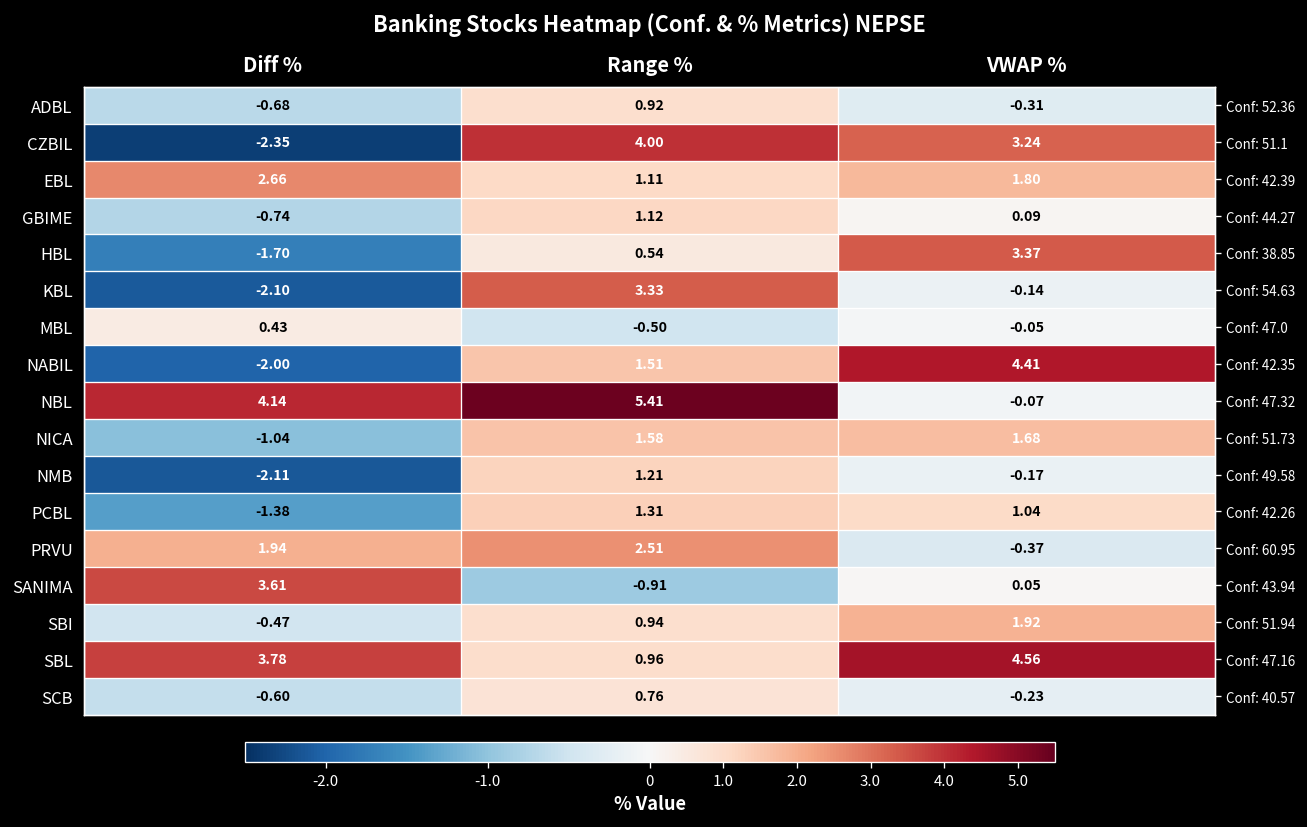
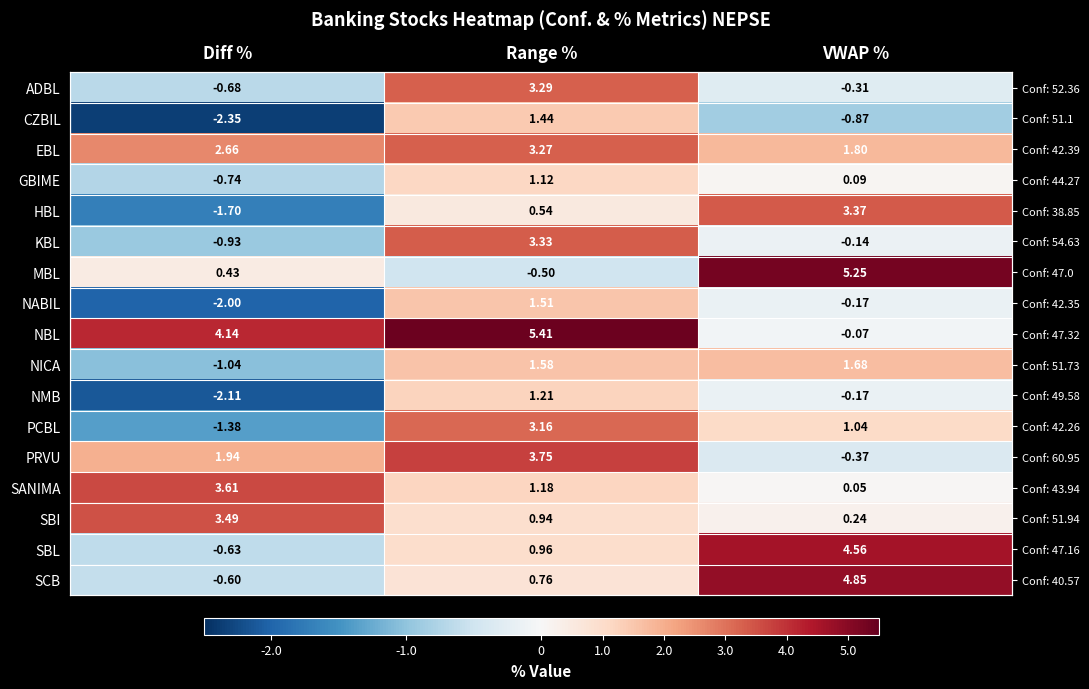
  {
    "ADBL": {
      "Diff %": -0.68,
-     "Range %": 0.92,
+     "Range %": 3.29,
      "VWAP %": -0.31
    },
    "CZBIL": {
      "Diff %": -2.35,
-     "Range %": 4.00,
-     "VWAP %": 3.24
+     "Range %": 1.44,
+     "VWAP %": -0.87
    },
    "EBL": {
      "Diff %": 2.66,
-     "Range %": 1.11,
+     "Range %": 3.27,
      "VWAP %": 1.80
    },
    "GBIME": {
      "Diff %": -0.74,
      "Range %": 1.12,
      "VWAP %": 0.09
    },
    "HBL": {
      "Diff %": -1.70,
      "Range %": 0.54,
      "VWAP %": 3.37
    },
    "KBL": {
-     "Diff %": -2.10,
+     "Diff %": -0.93,
      "Range %": 3.33,
      "VWAP %": -0.14
    },
    "MBL": {
      "Diff %": 0.43,
      "Range %": -0.50,
-     "VWAP %": -0.05
+     "VWAP %": 5.25
    },
    "NABIL": {
      "Diff %": -2.00,
      "Range %": 1.51,
-     "VWAP %": 4.41
+     "VWAP %": -0.17
    },
    "NBL": {
      "Diff %": 4.14,
      "Range %": 5.41,
      "VWAP %": -0.07
    },
    "NICA": {
      "Diff %": -1.04,
      "Range %": 1.58,
      "VWAP %": 1.68
    },
    "NMB": {
      "Diff %": -2.11,
      "Range %": 1.21,
      "VWAP %": -0.17
    },
    "PCBL": {
      "Diff %": -1.38,
-     "Range %": 1.31,
+     "Range %": 3.16,
      "VWAP %": 1.04
    },
    "PRVU": {
      "Diff %": 1.94,
-     "Range %": 2.51,
+     "Range %": 3.75,
      "VWAP %": -0.37
    },
    "SANIMA": {
      "Diff %": 3.61,
-     "Range %": -0.91,
+     "Range %": 1.18,
      "VWAP %": 0.05
    },
    "SBI": {
-     "Diff %": -0.47,
+     "Diff %": 3.49,
      "Range %": 0.94,
-     "VWAP %": 1.92
+     "VWAP %": 0.24
    },
    "SBL": {
-     "Diff %": 3.78,
+     "Diff %": -0.63,
      "Range %": 0.96,
      "VWAP %": 4.56
    },
    "SCB": {
      "Diff %": -0.60,
      "Range %": 0.76,
-     "VWAP %": -0.23
+     "VWAP %": 4.85
    }
  }
